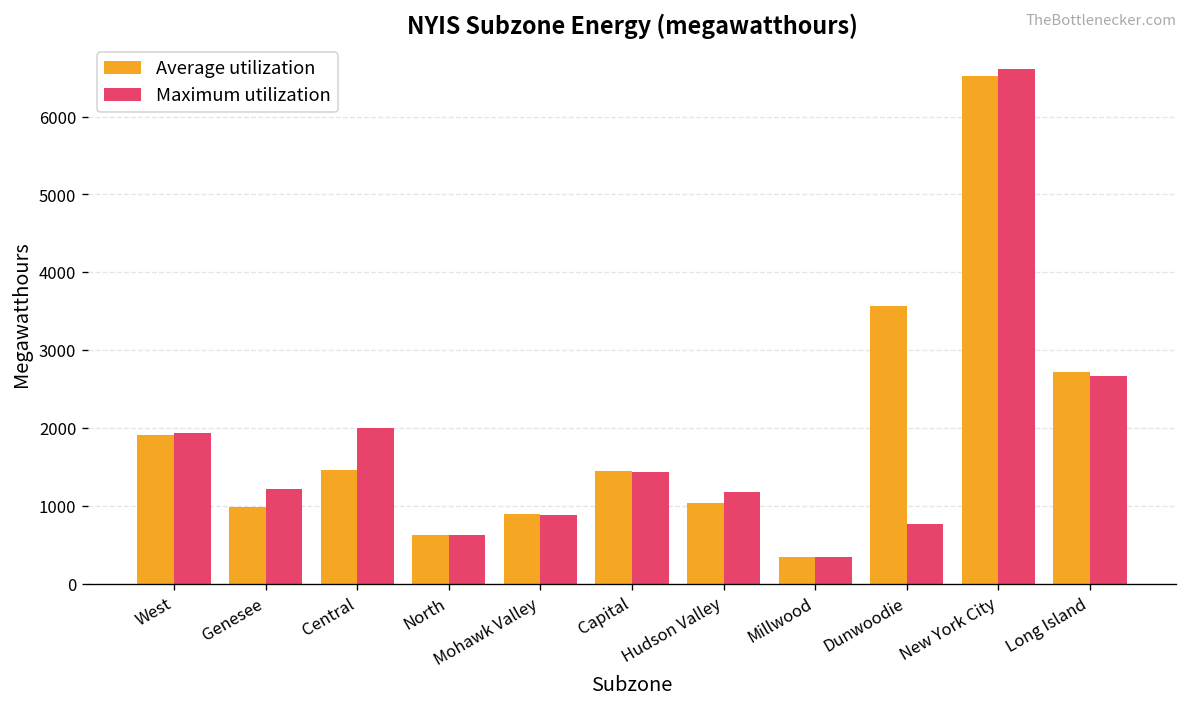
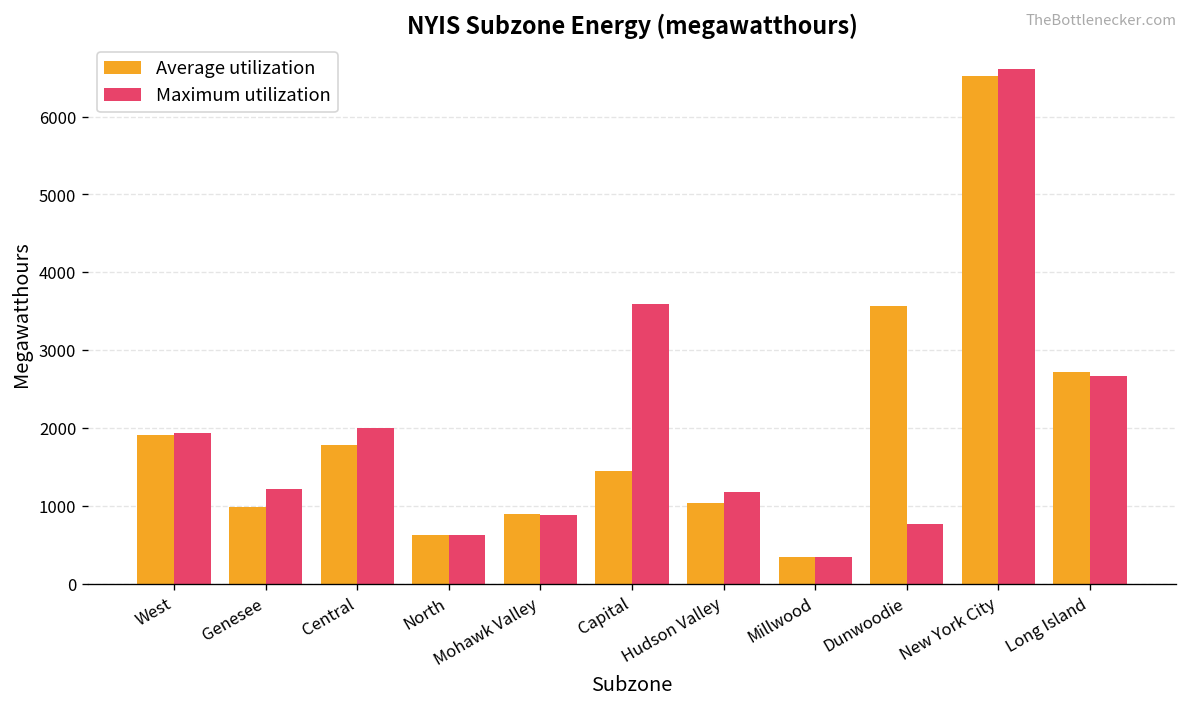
  {
    "Average utilization": {
      "West": 1900,
      "Genesee": 1000,
-     "Central": 1500,
+     "Central": 1800,
      "North": 600,
      "Mohawk Valley": 900,
      "Capital": 1400,
      "Hudson Valley": 1000,
      "Millwood": 300,
      "Dunwoodie": 3600,
      "New York City": 6500,
      "Long Island": 2700
    },
    "Maximum utilization": {
      "West": 1900,
      "Genesee": 1200,
      "Central": 2000,
      "North": 600,
      "Mohawk Valley": 900,
-     "Capital": 1400,
+     "Capital": 3600,
      "Hudson Valley": 1200,
      "Millwood": 300,
      "Dunwoodie": 800,
      "New York City": 6600,
      "Long Island": 2700
    }
  }
